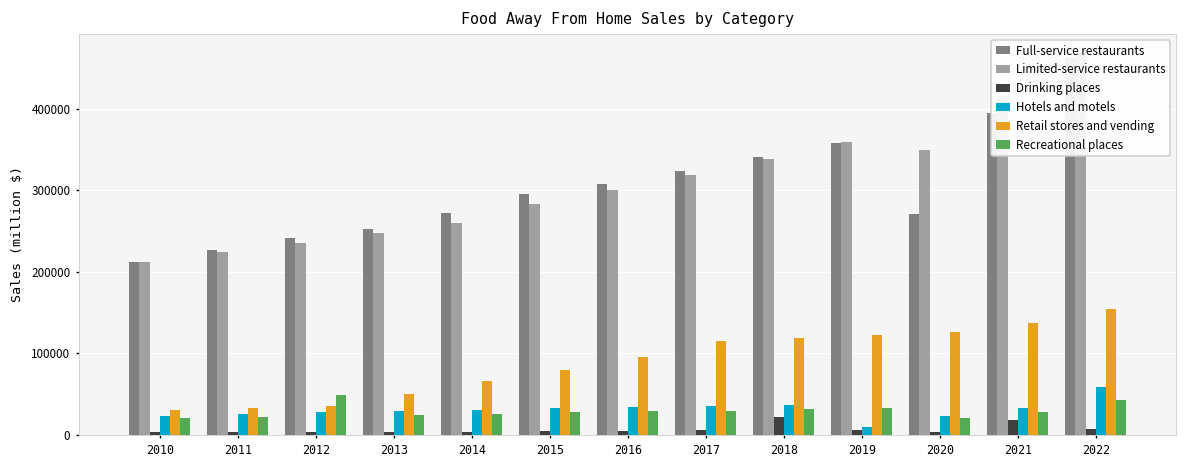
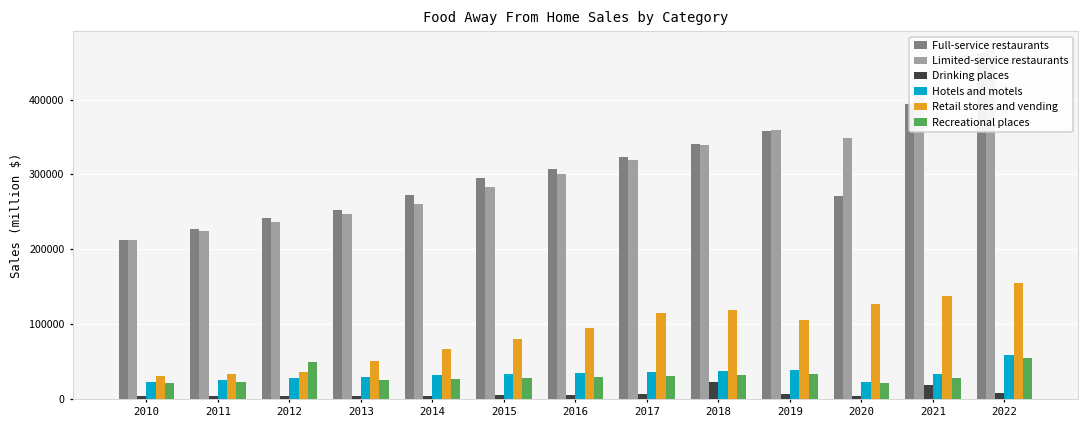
  {
    "Drinking places": {
      "2010": 0,
      "2011": 0,
      "2012": 0,
      "2013": 0,
      "2014": 0,
      "2015": 0,
      "2016": 10000,
      "2017": 10000,
      "2018": 20000,
      "2019": 10000,
      "2020": 0,
      "2021": 20000,
      "2022": 10000
    },
    "Hotels and motels": {
      "2010": 20000,
      "2011": 30000,
      "2012": 30000,
      "2013": 30000,
      "2014": 30000,
      "2015": 30000,
      "2016": 30000,
      "2017": 40000,
      "2018": 40000,
-     "2019": 10000,
+     "2019": 40000,
      "2020": 20000,
      "2021": 30000,
      "2022": 60000
    },
    "Retail stores and vending": {
      "2010": 30000,
      "2011": 30000,
      "2012": 40000,
      "2013": 50000,
      "2014": 70000,
      "2015": 80000,
      "2016": 100000,
      "2017": 110000,
      "2018": 120000,
-     "2019": 120000,
+     "2019": 110000,
      "2020": 130000,
      "2021": 140000,
      "2022": 150000
    },
    "Recreational places": {
      "2010": 20000,
      "2011": 20000,
      "2012": 50000,
      "2013": 20000,
      "2014": 30000,
      "2015": 30000,
      "2016": 30000,
      "2017": 30000,
      "2018": 30000,
      "2019": 30000,
      "2020": 20000,
      "2021": 30000,
-     "2022": 40000
+     "2022": 50000
    }
  }
